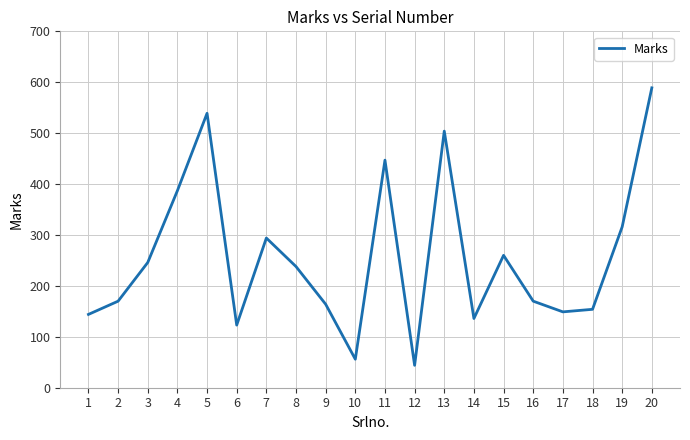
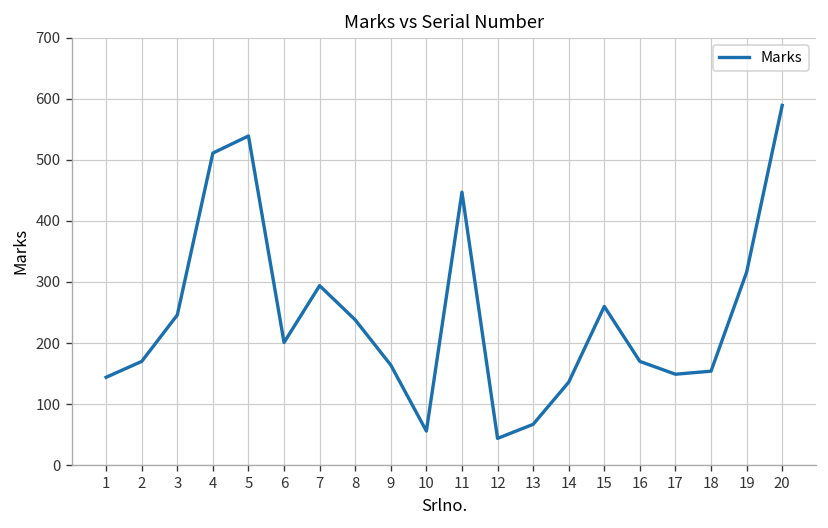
  {
    "1": 140,
    "2": 170,
    "3": 250,
-   "4": 390,
+   "4": 510,
    "5": 540,
-   "6": 120,
+   "6": 200,
    "7": 290,
    "8": 240,
    "9": 160,
    "10": 60,
    "11": 450,
    "12": 40,
-   "13": 500,
+   "13": 70,
    "14": 140,
    "15": 260,
    "16": 170,
    "17": 150,
    "18": 150,
    "19": 320,
    "20": 590
  }
